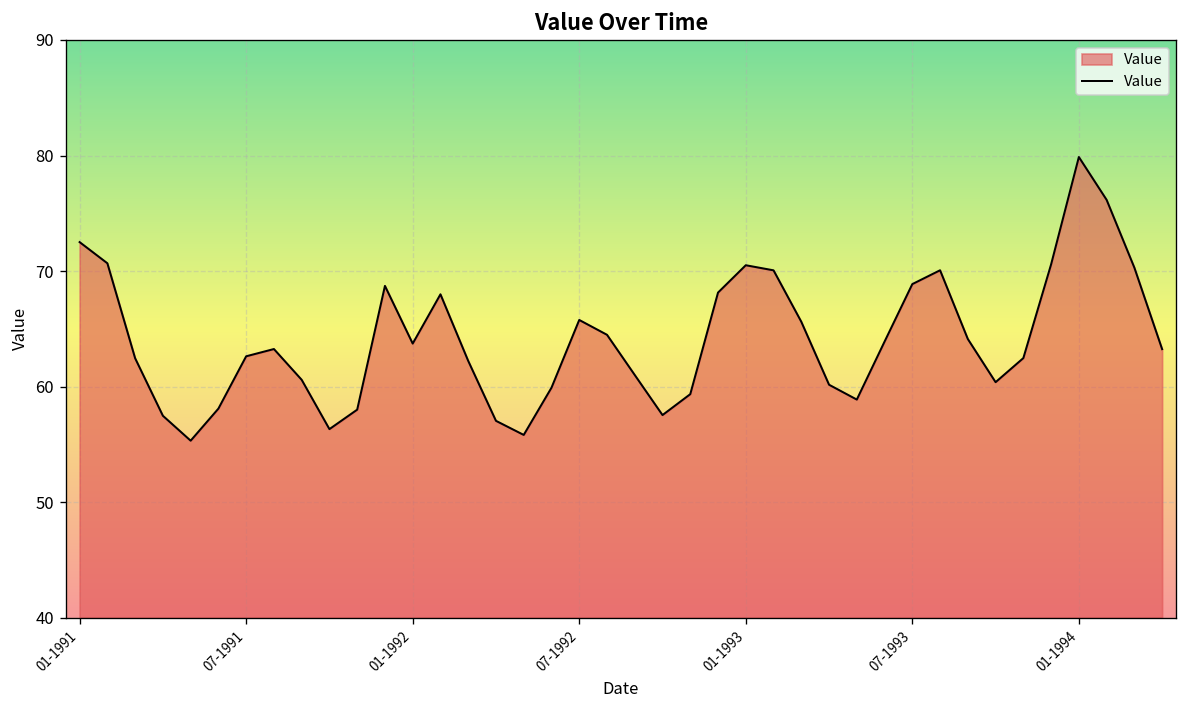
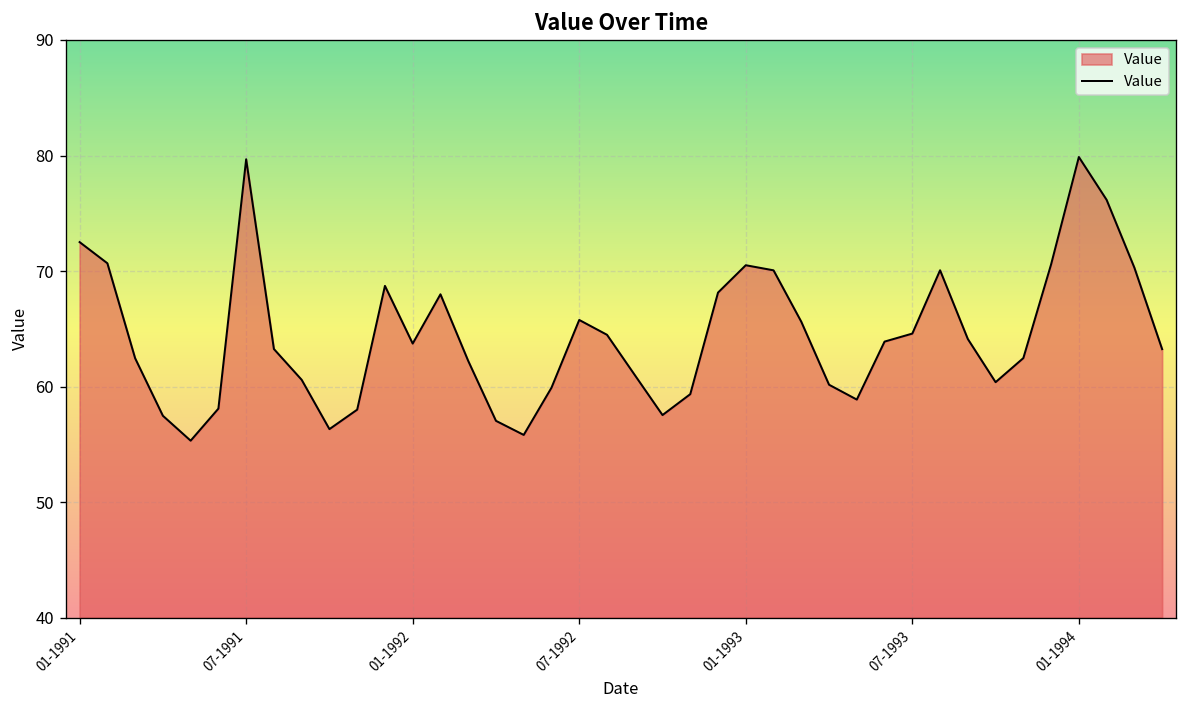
  {
    "01-1991": 73,
-   "07-1991": 63,
+   "07-1991": 80,
    "01-1992": 64,
    "07-1992": 66,
    "01-1993": 71,
-   "07-1993": 69,
+   "07-1993": 65,
    "01-1994": 80
  }
